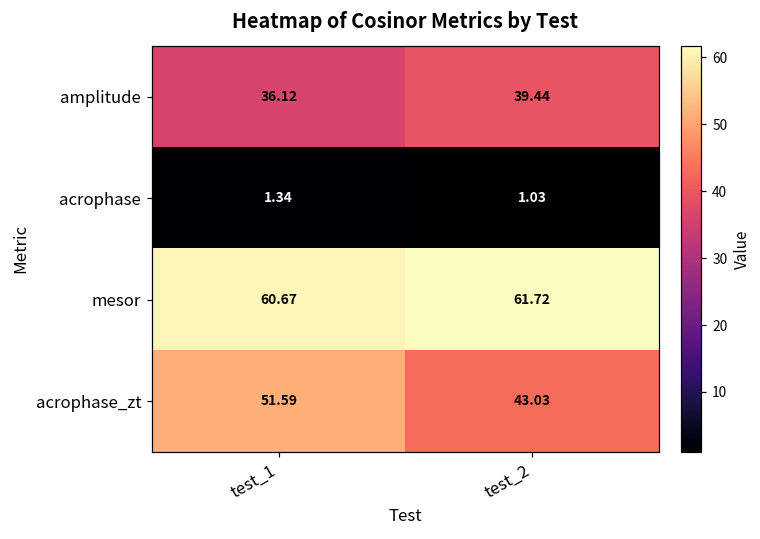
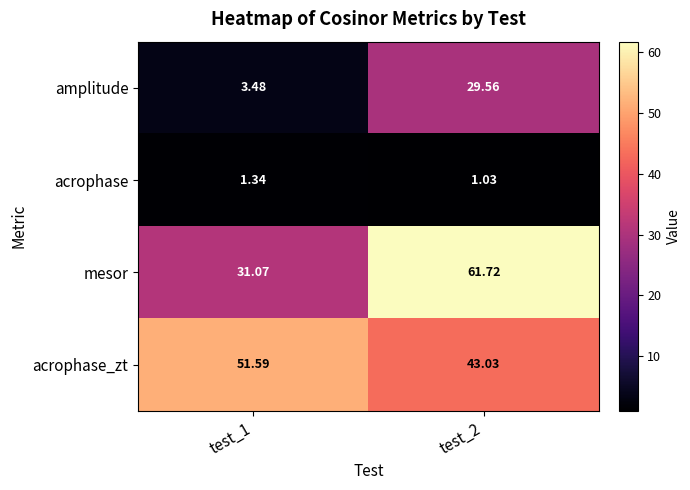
  {
    "amplitude": {
-     "test_1": 36.12,
-     "test_2": 39.44
+     "test_1": 3.48,
+     "test_2": 29.56
    },
    "acrophase": {
      "test_1": 1.34,
      "test_2": 1.03
    },
    "mesor": {
-     "test_1": 60.67,
+     "test_1": 31.07,
      "test_2": 61.72
    },
    "acrophase_zt": {
      "test_1": 51.59,
      "test_2": 43.03
    }
  }
